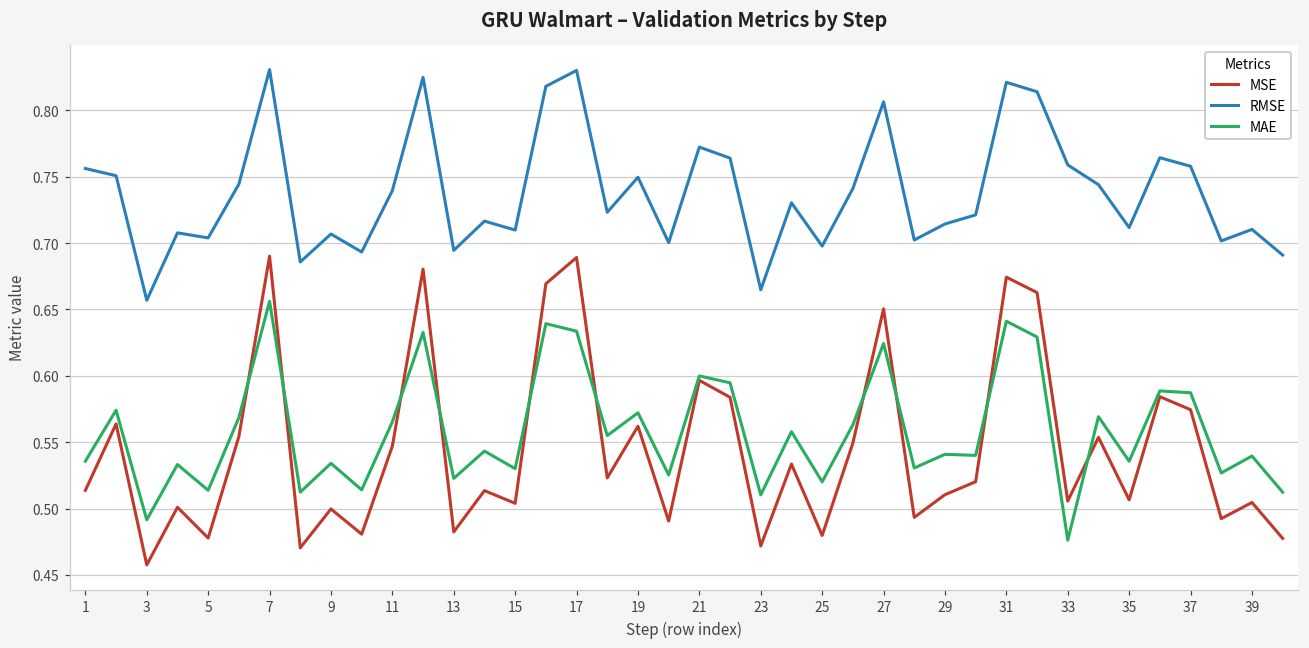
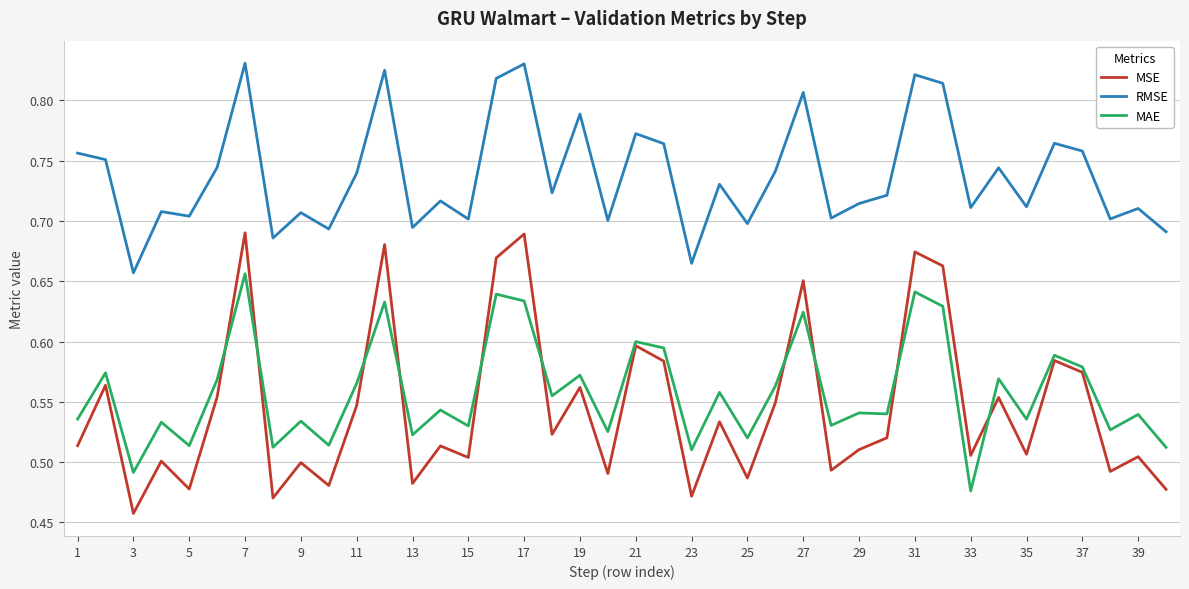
  {
    "MSE": {
      "1": 0.514,
      "3": 0.457,
      "5": 0.478,
      "7": 0.690,
      "9": 0.500,
      "11": 0.547,
      "13": 0.482,
      "15": 0.504,
      "17": 0.689,
      "19": 0.562,
      "21": 0.597,
      "23": 0.472,
-     "25": 0.480,
+     "25": 0.487,
      "27": 0.650,
      "29": 0.510,
      "31": 0.674,
      "33": 0.506,
      "35": 0.507,
      "37": 0.574,
      "39": 0.505
    },
    "RMSE": {
      "1": 0.756,
      "3": 0.657,
      "5": 0.704,
      "7": 0.831,
      "9": 0.707,
      "11": 0.740,
      "13": 0.695,
-     "15": 0.710,
+     "15": 0.702,
      "17": 0.830,
-     "19": 0.750,
+     "19": 0.789,
      "21": 0.772,
      "23": 0.665,
      "25": 0.698,
      "27": 0.807,
      "29": 0.714,
      "31": 0.821,
-     "33": 0.759,
+     "33": 0.711,
      "35": 0.712,
      "37": 0.758,
      "39": 0.710
    },
    "MAE": {
      "1": 0.536,
      "3": 0.491,
      "5": 0.514,
      "7": 0.656,
      "9": 0.534,
      "11": 0.565,
      "13": 0.523,
      "15": 0.530,
      "17": 0.634,
      "19": 0.572,
      "21": 0.600,
      "23": 0.510,
      "25": 0.520,
      "27": 0.624,
      "29": 0.541,
      "31": 0.641,
      "33": 0.476,
      "35": 0.536,
-     "37": 0.587,
+     "37": 0.579,
      "39": 0.540
    }
  }
